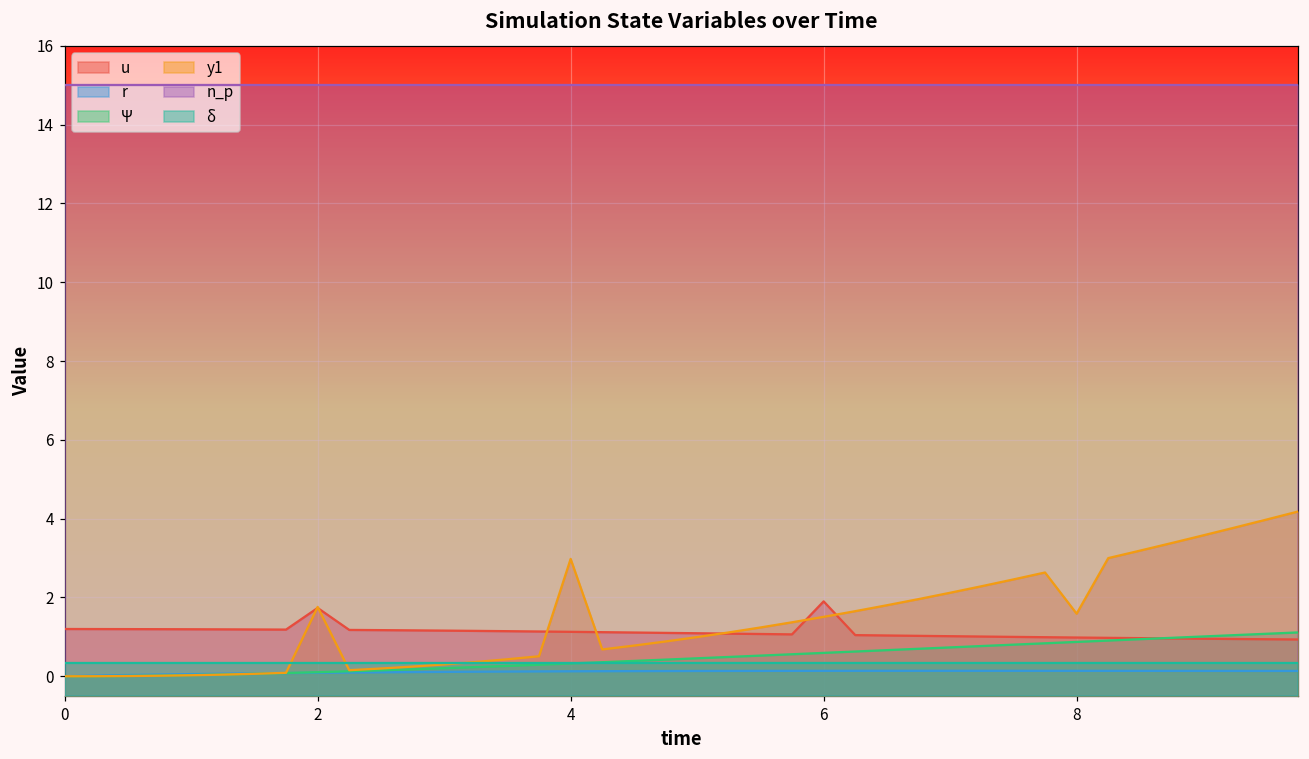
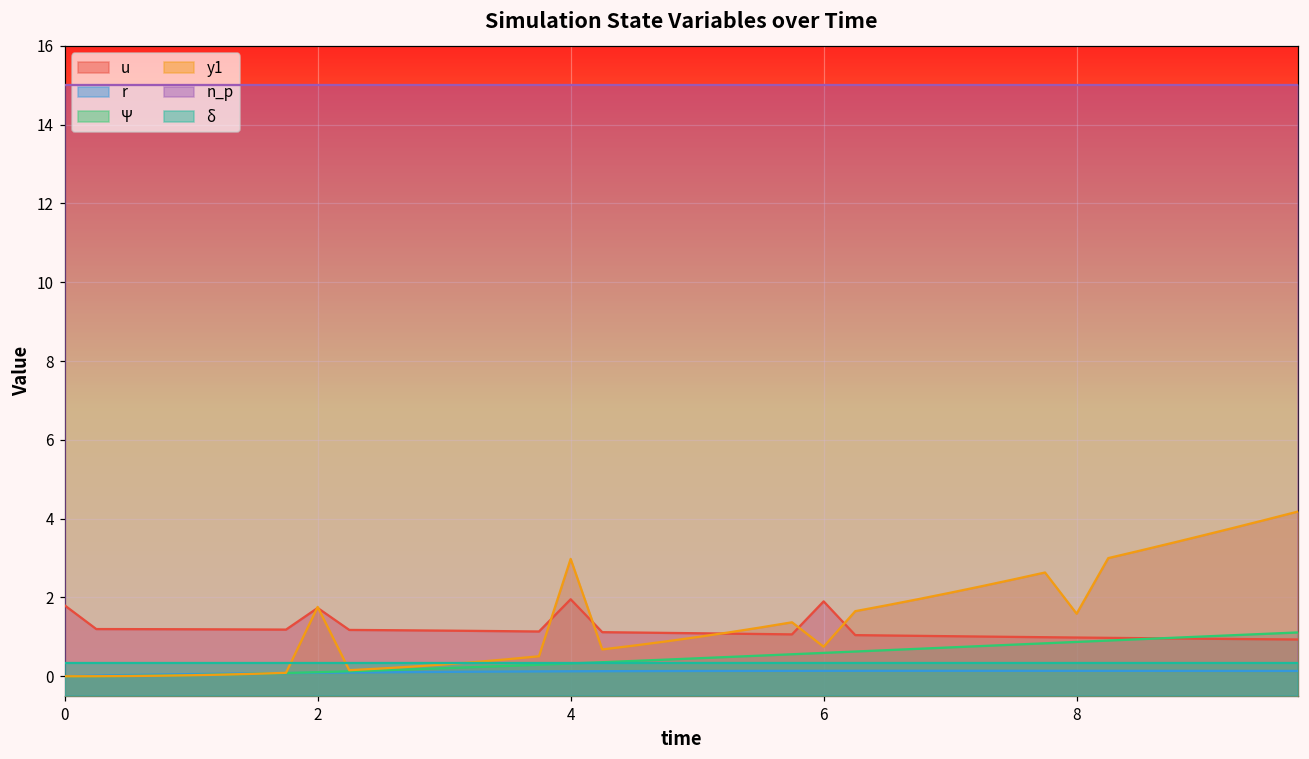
  {
    "u": {
-     "0": 1.2,
-     "4": 1.1,
+     "0": 1.8,
+     "4": 2.0,
      "6": 1.9,
      "8": 1.0
    },
    "y1": {
      "4": 3.0,
-     "6": 1.5,
+     "6": 0.7,
      "8": 1.6
    },
    "n_p": {
      "0": 15.0,
      "2": 15.0,
      "4": 15.0,
      "6": 15.0,
      "8": 15.0
    }
  }
